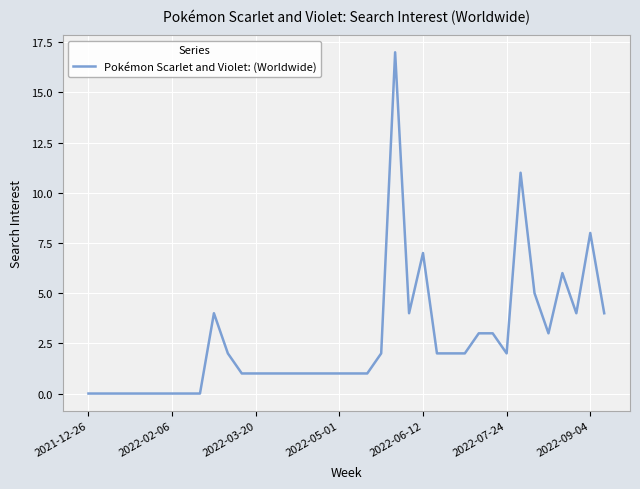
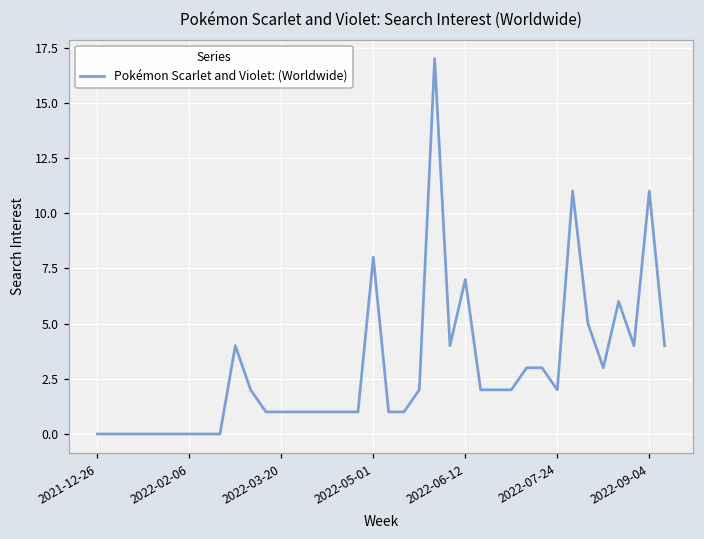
  {
    "2021-12-26": 0,
    "2022-02-06": 0,
    "2022-03-20": 1,
-   "2022-05-01": 1,
+   "2022-05-01": 8,
    "2022-06-12": 7,
    "2022-07-24": 2,
-   "2022-09-04": 8
+   "2022-09-04": 11
  }
